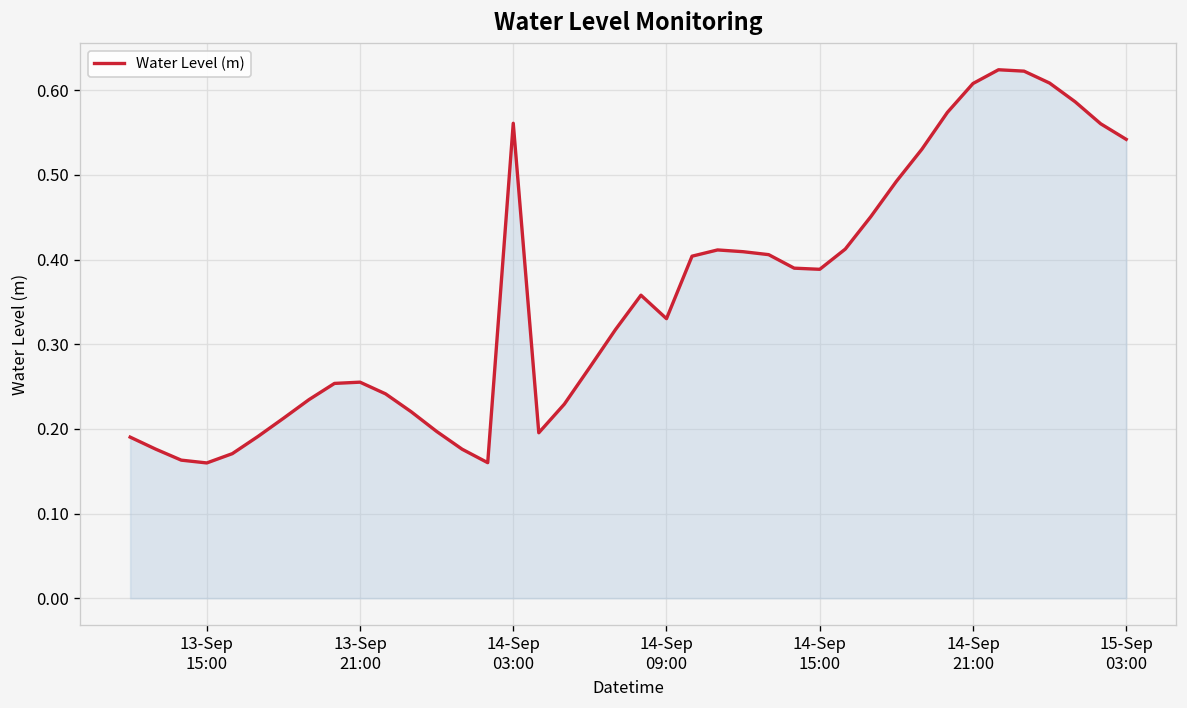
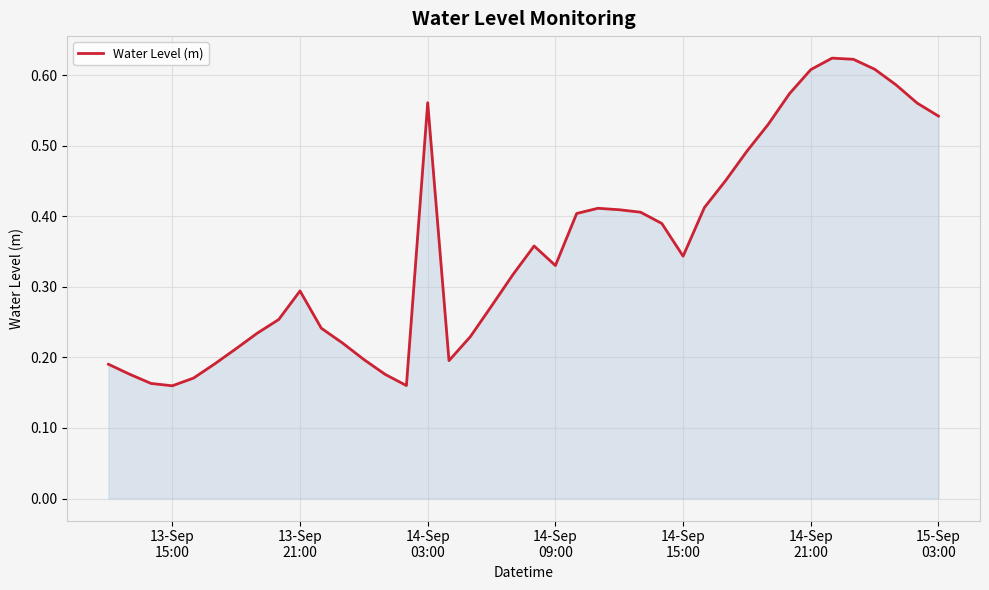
  {
    "13-Sep 15:00": 0.16,
-   "13-Sep 21:00": 0.26,
+   "13-Sep 21:00": 0.29,
    "14-Sep 03:00": 0.56,
    "14-Sep 09:00": 0.33,
-   "14-Sep 15:00": 0.39,
+   "14-Sep 15:00": 0.34,
    "14-Sep 21:00": 0.61,
    "15-Sep 03:00": 0.54
  }
